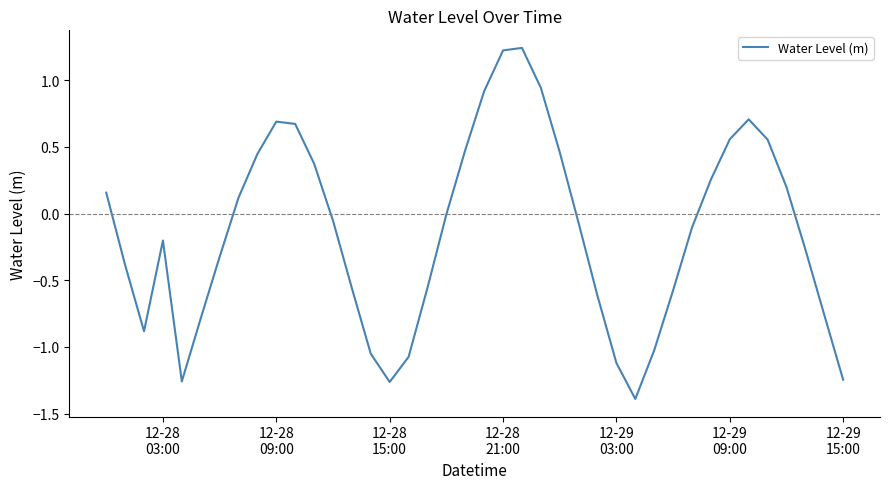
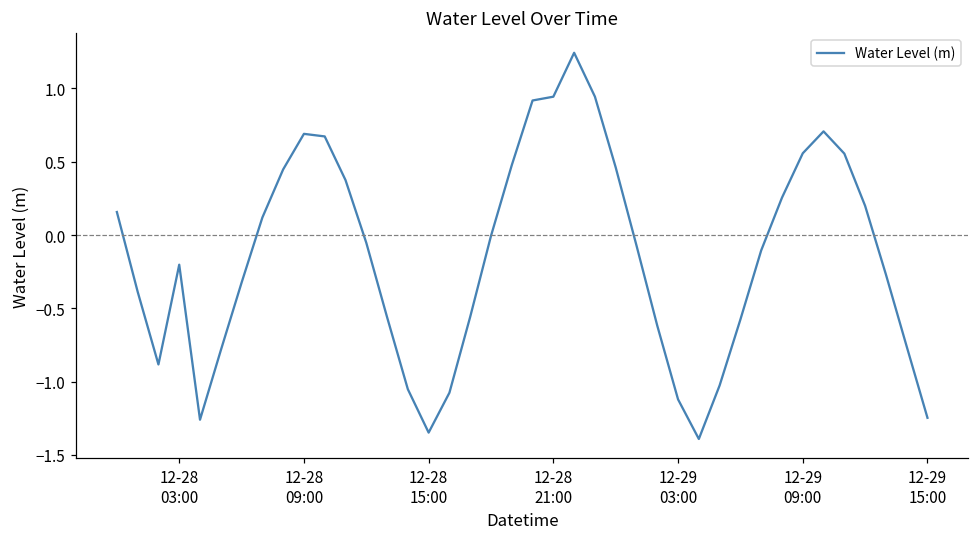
  {
    "12-28 03:00": -0.20,
    "12-28 09:00": 0.69,
-   "12-28 15:00": -1.26,
-   "12-28 21:00": 1.22,
+   "12-28 15:00": -1.35,
+   "12-28 21:00": 0.94,
    "12-29 03:00": -1.12,
    "12-29 09:00": 0.56,
    "12-29 15:00": -1.25
  }
